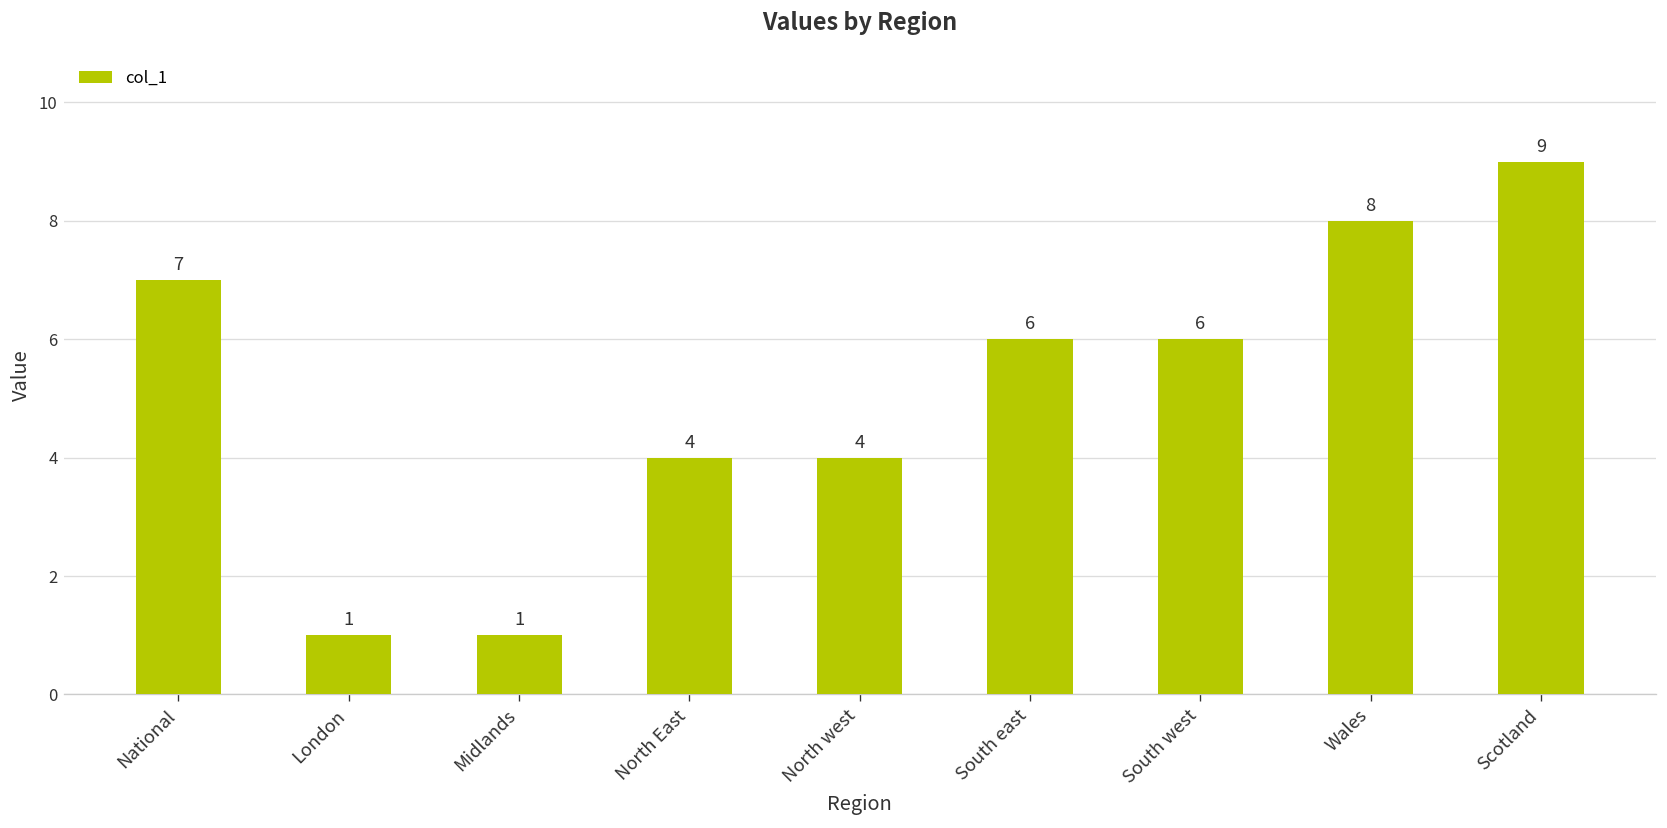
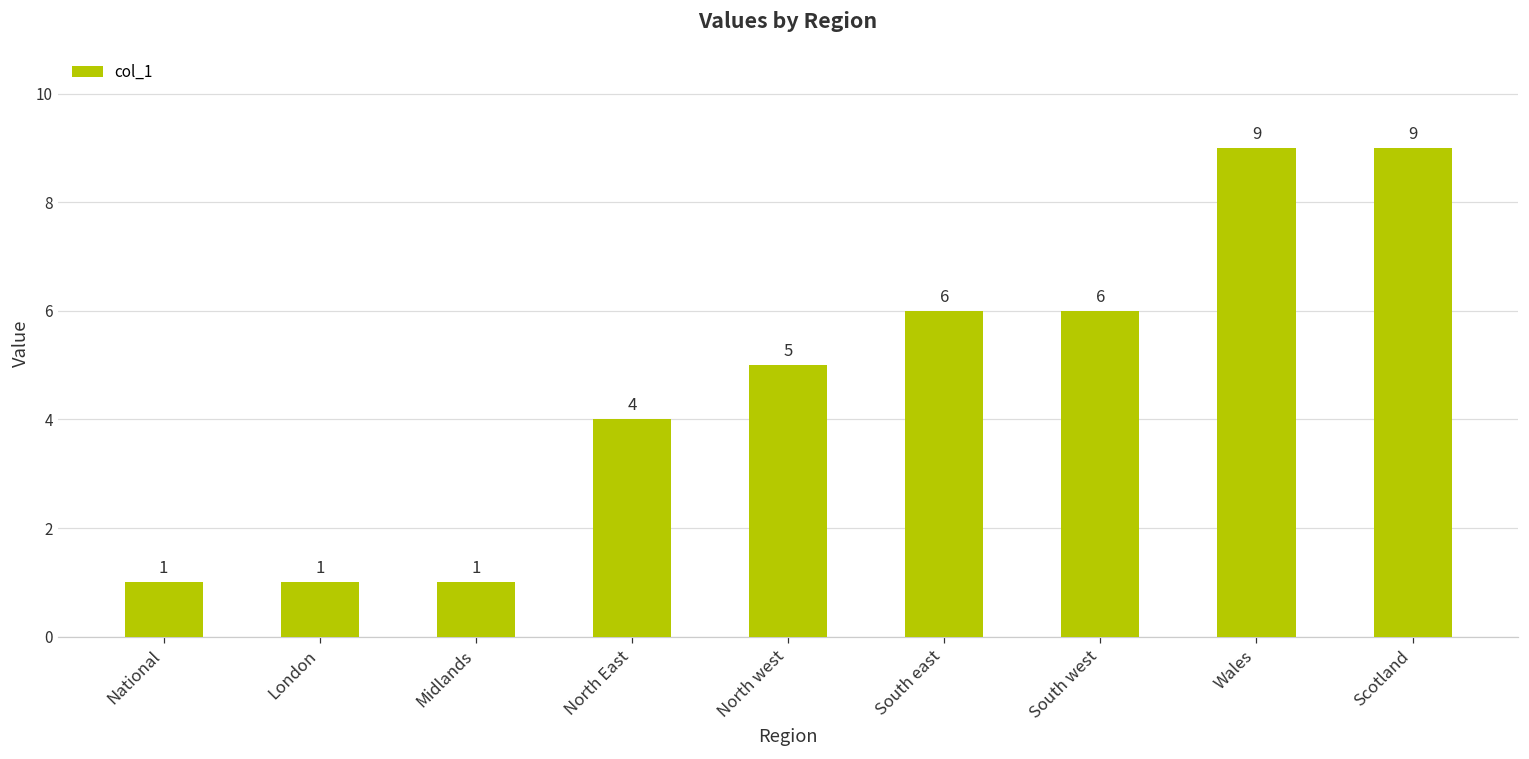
  {
-   "National": 7,
+   "National": 1,
    "London": 1,
    "Midlands": 1,
    "North East": 4,
-   "North west": 4,
+   "North west": 5,
    "South east": 6,
    "South west": 6,
-   "Wales": 8,
+   "Wales": 9,
    "Scotland": 9
  }
